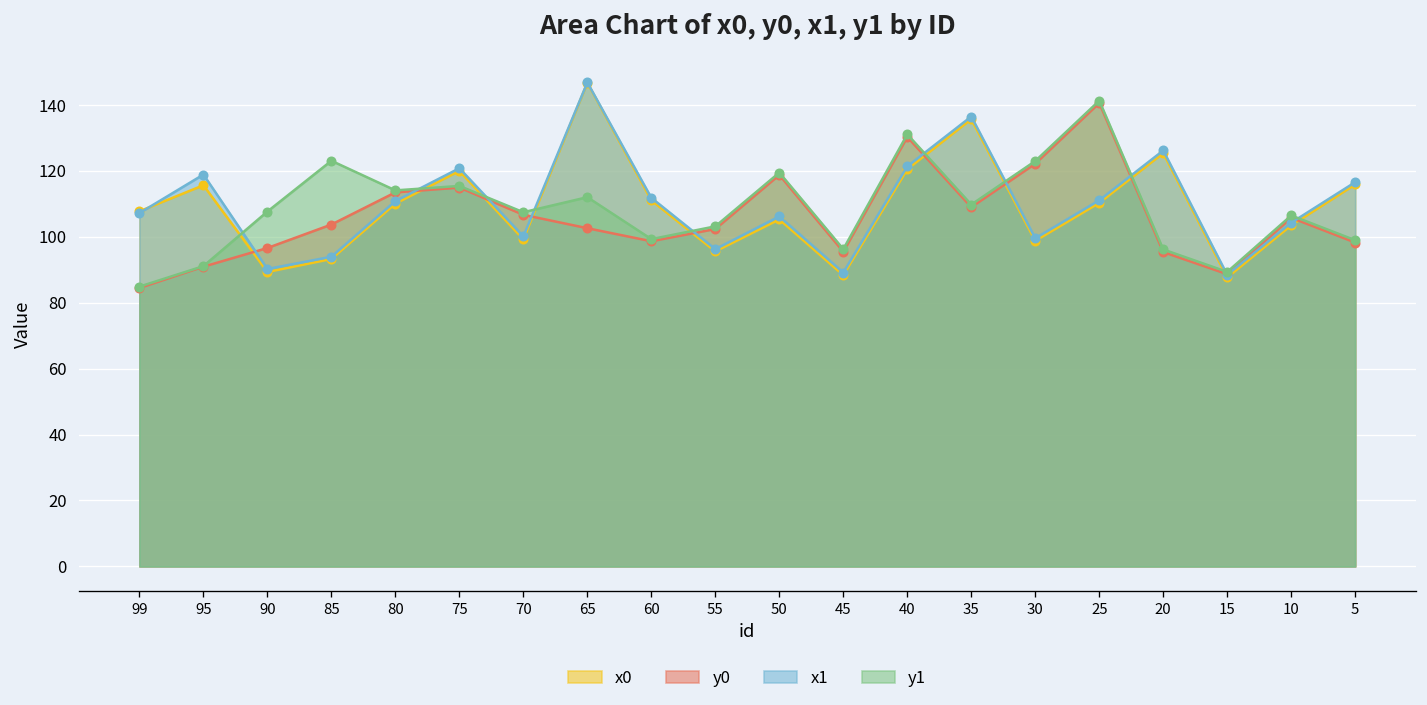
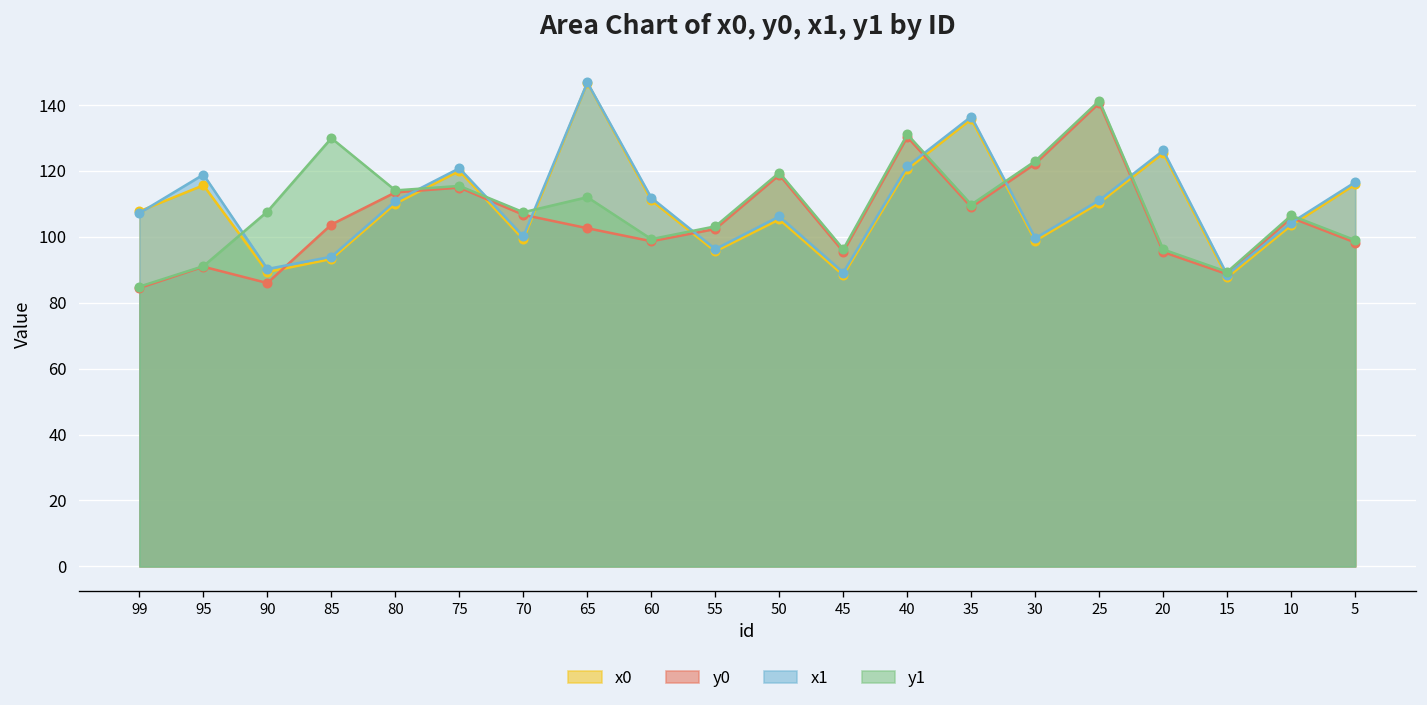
  {
    "x0": {
      "95": 116,
      "90": 89
    },
    "y0": {
-     "90": 97,
+     "90": 86,
      "85": 104,
      "65": 103
    },
    "x1": {
      "95": 119,
      "90": 90
    },
    "y1": {
      "90": 108,
-     "85": 123,
+     "85": 130,
      "65": 112
    }
  }
